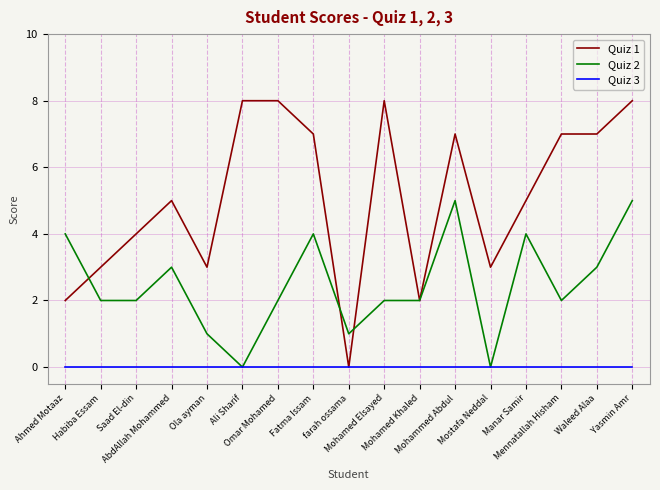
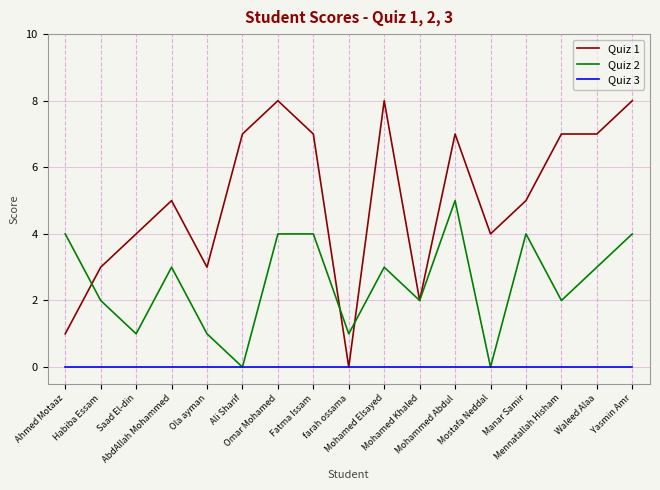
  {
    "Quiz 1": {
-     "Ahmed Motaaz": 2,
+     "Ahmed Motaaz": 1,
      "Habiba Essam": 3,
      "Saad El-din": 4,
      "AbdAllah Mohammed": 5,
      "Ola ayman": 3,
-     "Ali Sharif": 8,
+     "Ali Sharif": 7,
      "Omar Mohamed": 8,
      "Fatma Issam": 7,
      "Mohamed Elsayed": 8,
      "Mohammed Abdul": 7,
-     "Mostafa Neddal": 3,
+     "Mostafa Neddal": 4,
      "Manar Samir": 5,
      "Mennatallah Hisham": 7,
      "Waleed Alaa": 7,
      "Yasmin Amr": 8
    },
    "Quiz 2": {
      "Ahmed Motaaz": 4,
      "Habiba Essam": 2,
-     "Saad El-din": 2,
+     "Saad El-din": 1,
      "AbdAllah Mohammed": 3,
      "Ola ayman": 1,
-     "Omar Mohamed": 2,
+     "Omar Mohamed": 4,
      "Fatma Issam": 4,
      "farah ossama": 1,
-     "Mohamed Elsayed": 2,
+     "Mohamed Elsayed": 3,
      "Mohammed Abdul": 5,
      "Manar Samir": 4,
      "Mennatallah Hisham": 2,
      "Waleed Alaa": 3,
-     "Yasmin Amr": 5
+     "Yasmin Amr": 4
    },
    "Quiz 3": {
      "Ahmed Motaaz": 0,
      "Habiba Essam": 0,
      "Saad El-din": 0,
      "AbdAllah Mohammed": 0,
      "Ola ayman": 0,
      "Omar Mohamed": 0,
      "Fatma Issam": 0,
      "Mohamed Elsayed": 0,
      "Mohamed Khaled": 0,
      "Mohammed Abdul": 0,
      "Manar Samir": 0,
      "Mennatallah Hisham": 0,
      "Waleed Alaa": 0,
      "Yasmin Amr": 0
    }
  }
